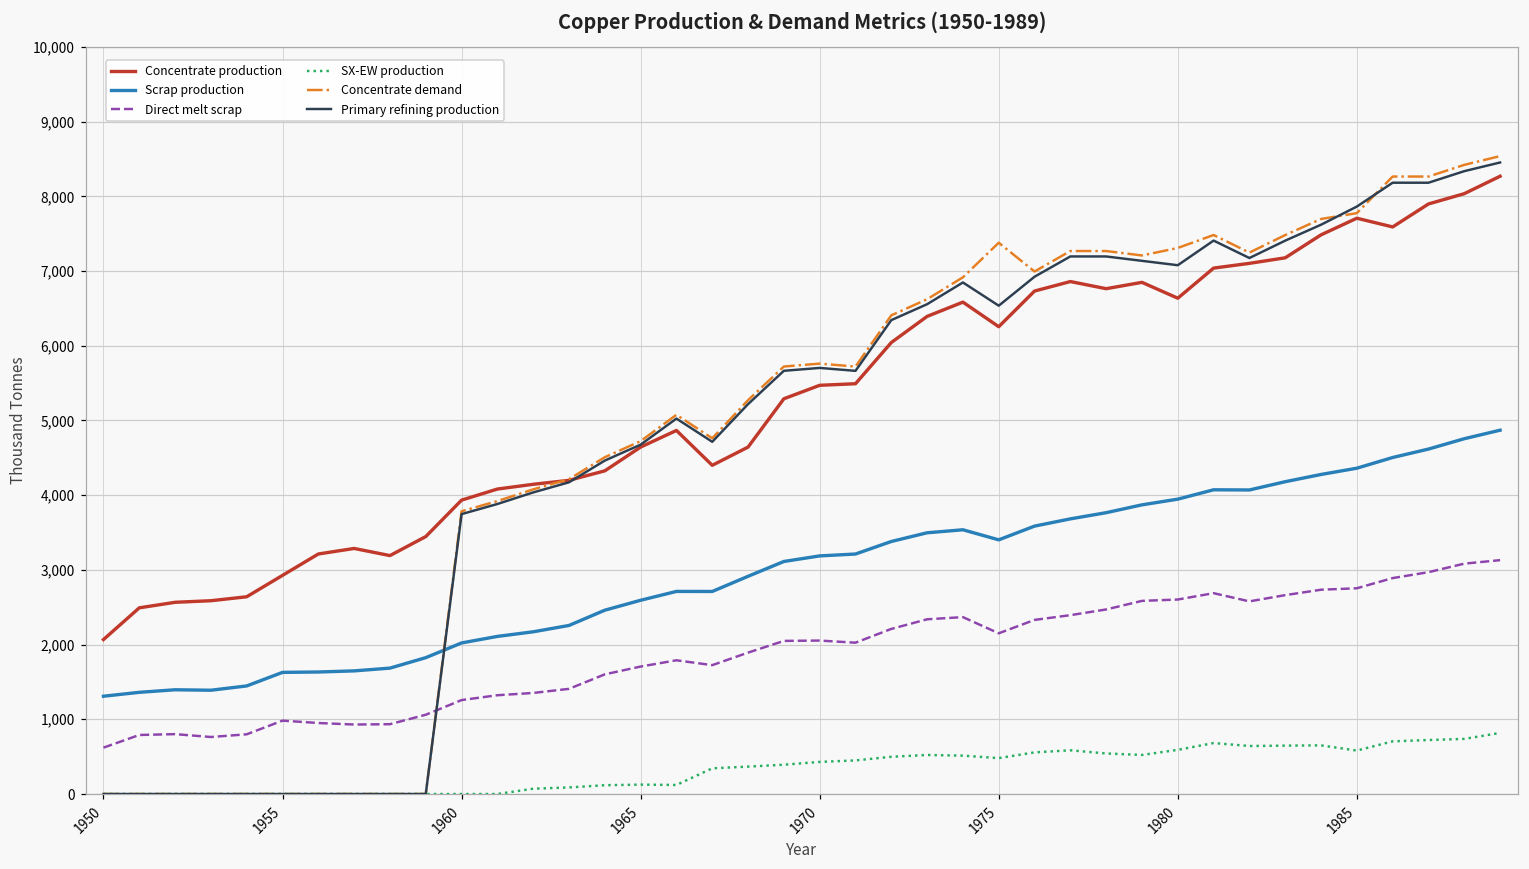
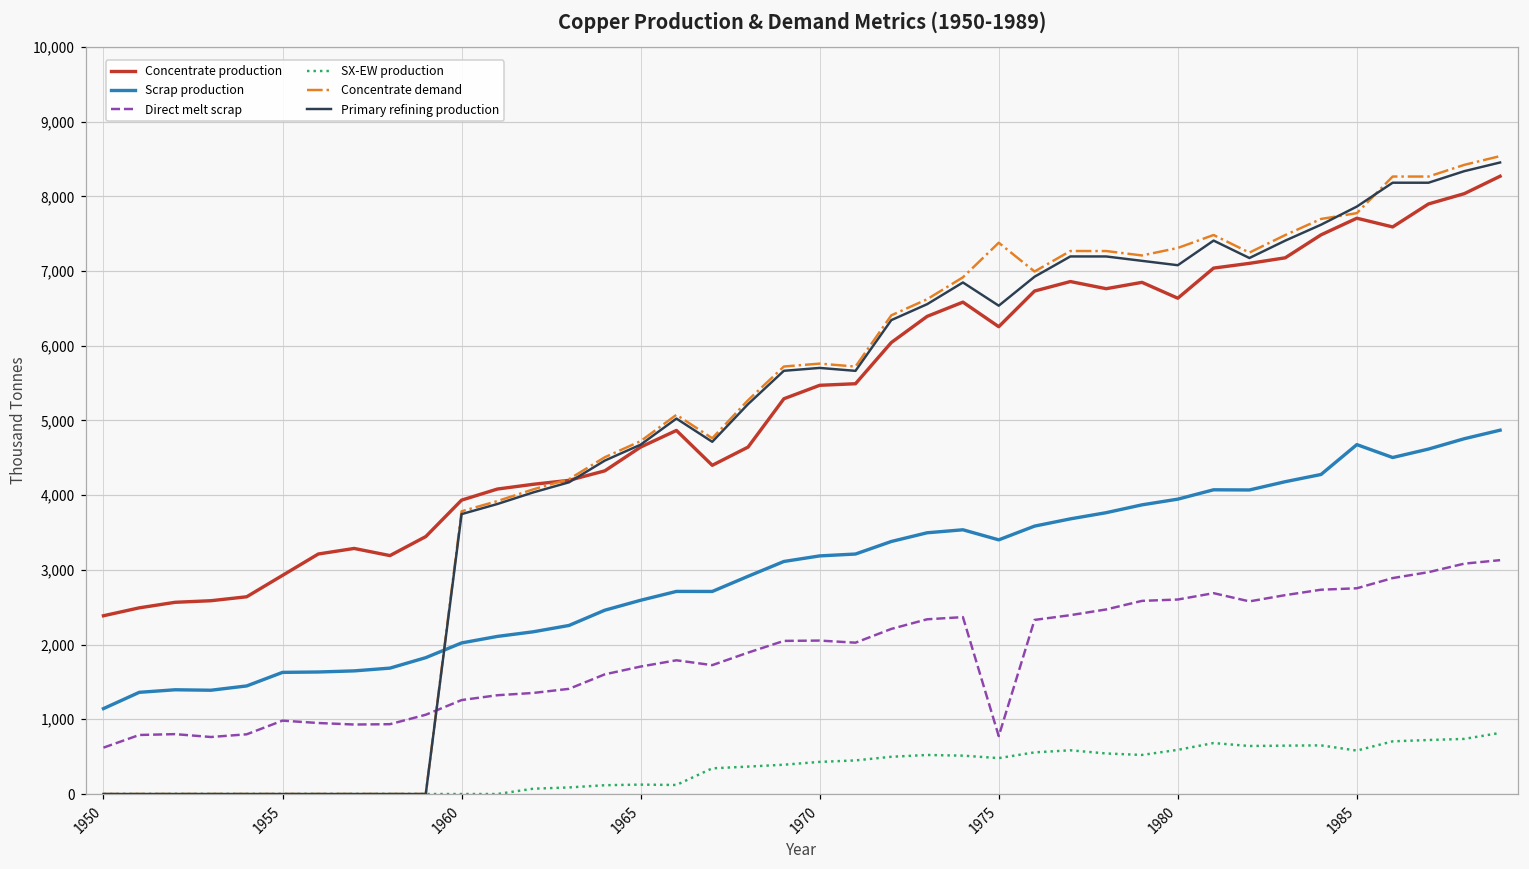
  {
    "Concentrate production": {
-     "1950": "2,100",
+     "1950": "2,400",
      "1955": "2,900",
      "1960": "3,900",
      "1970": "5,500",
      "1975": "6,300",
      "1980": "6,600",
      "1985": "7,700"
    },
    "Scrap production": {
-     "1950": "1,300",
+     "1950": "1,100",
      "1955": "1,600",
      "1960": "2,000",
      "1965": "2,600",
      "1970": "3,200",
      "1975": "3,400",
      "1980": "3,900",
-     "1985": "4,400"
+     "1985": "4,700"
    },
    "Direct melt scrap": {
      "1950": "600",
      "1955": "1,000",
      "1960": "1,300",
      "1965": "1,700",
      "1970": "2,100",
-     "1975": "2,200",
+     "1975": "800",
      "1980": "2,600",
      "1985": "2,800"
    },
    "SX-EW production": {
      "1960": "0",
      "1965": "100",
      "1970": "400",
      "1975": "500",
      "1980": "600",
      "1985": "600"
    },
    "Concentrate demand": {
      "1960": "3,800",
      "1965": "4,700",
      "1970": "5,800",
      "1975": "7,400",
      "1980": "7,300",
      "1985": "7,800"
    },
    "Primary refining production": {
      "1960": "3,700",
      "1970": "5,700",
      "1975": "6,500",
      "1980": "7,100",
      "1985": "7,900"
    }
  }
